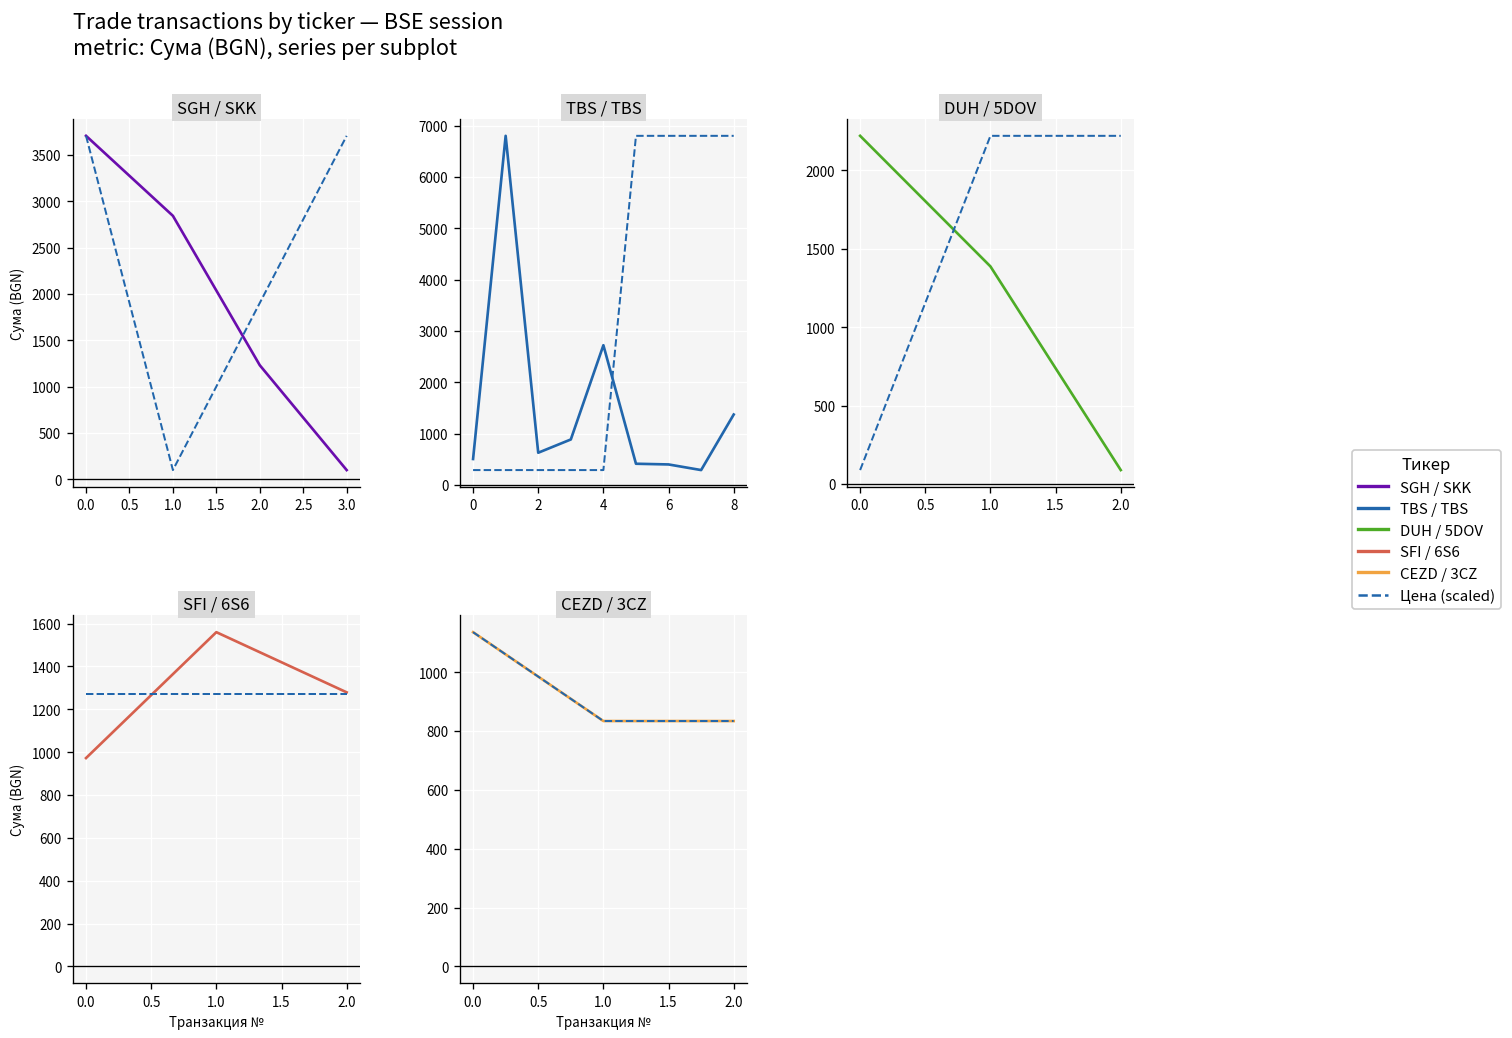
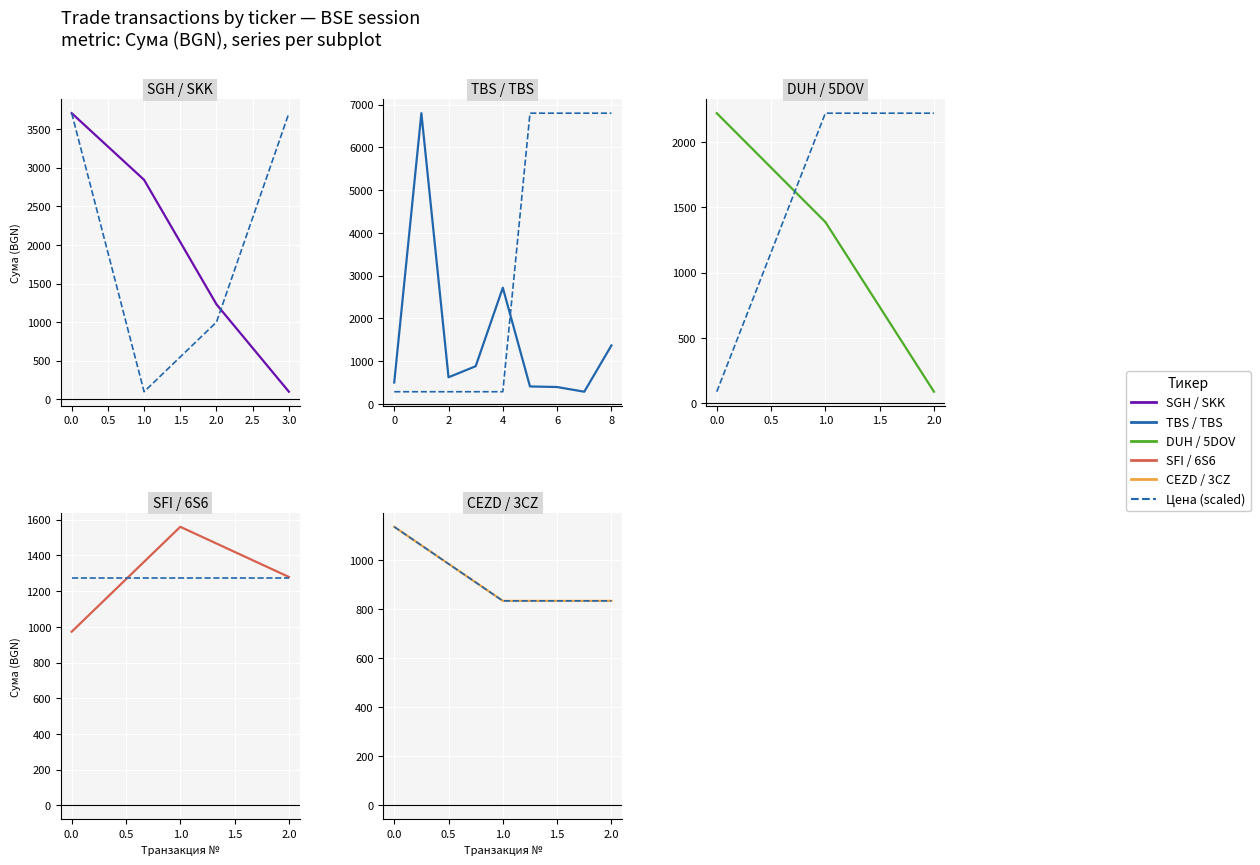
  {
    "SGH / SKK": {
      "Цена (scaled)": {
        "1.0": 100,
-       "2.0": 1900,
+       "2.0": 1000,
        "3.0": 3700
      }
    },
    "DUH / 5DOV": {
      "Цена (scaled)": {
        "0.0": 90,
        "1.0": 2220,
        "2.0": 2220
      }
    },
    "SFI / 6S6": {
      "Цена (scaled)": {
        "0.0": 1270,
        "1.0": 1270
      }
    },
    "CEZD / 3CZ": {
      "0.0": 1140,
      "1.0": 830,
      "2.0": 830
    }
  }
